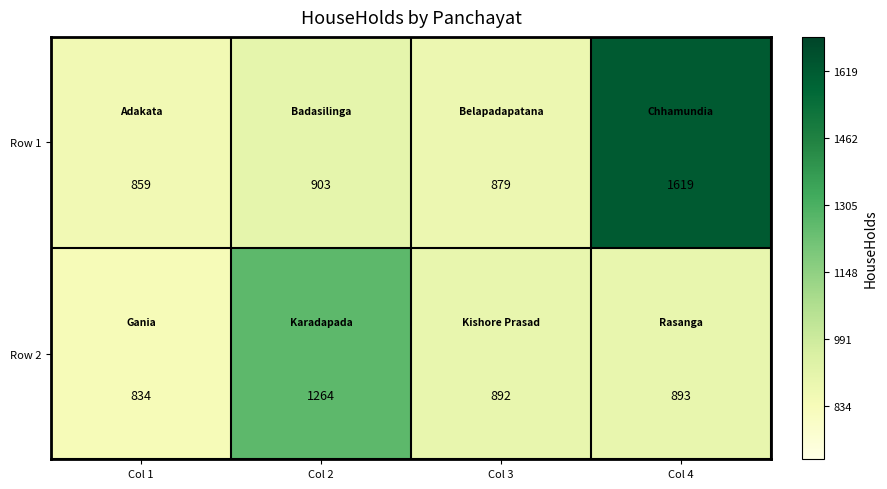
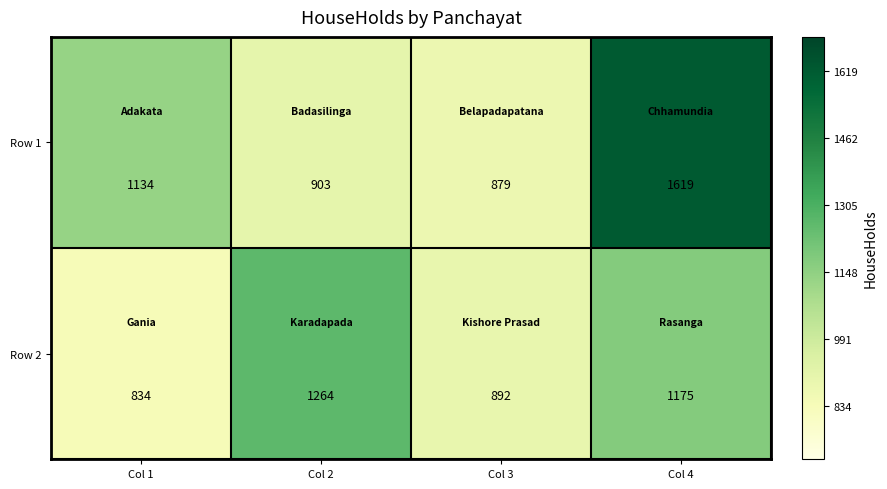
  {
    "Row 1": {
-     "Col 1": 859
+     "Col 1": 1134
    },
    "Row 2": {
-     "Col 4": 893
+     "Col 4": 1175
    }
  }
